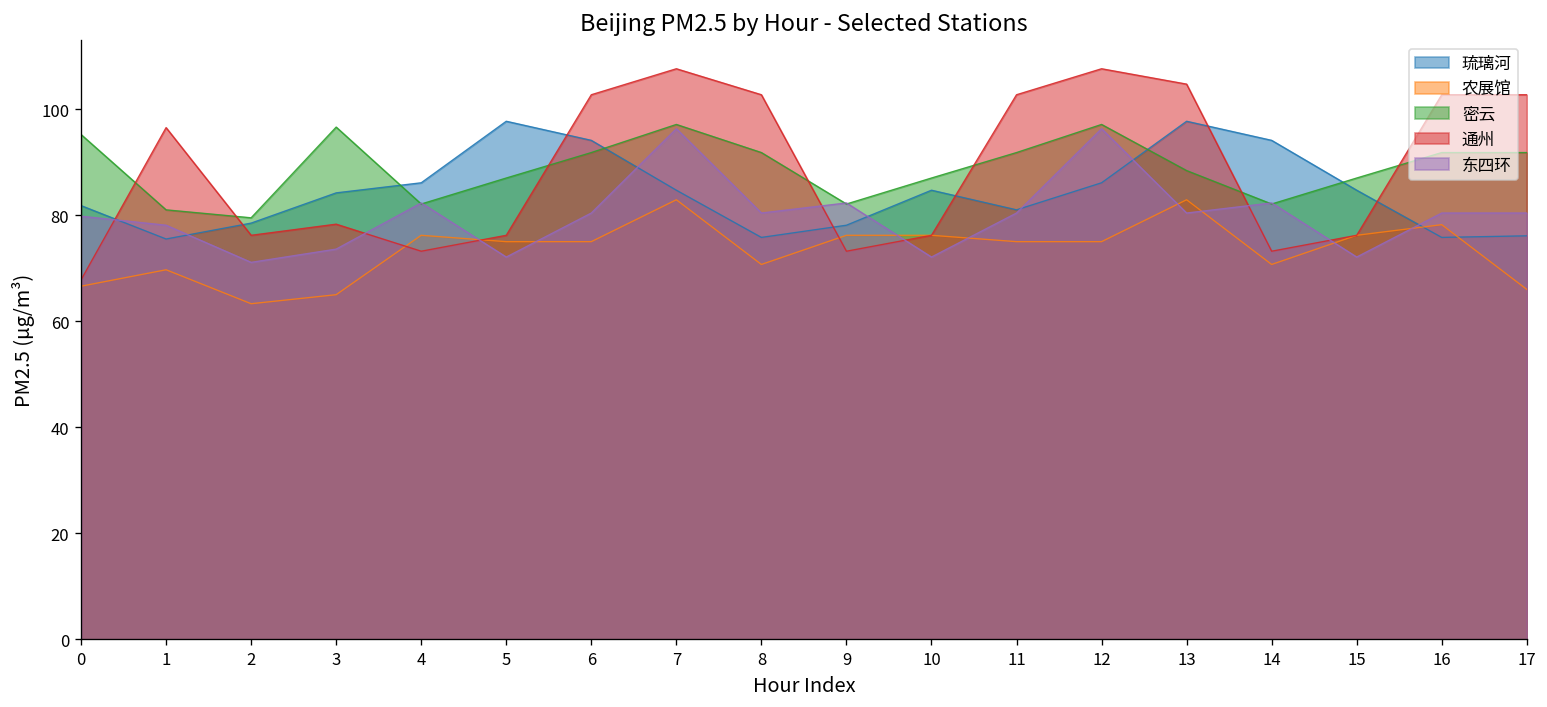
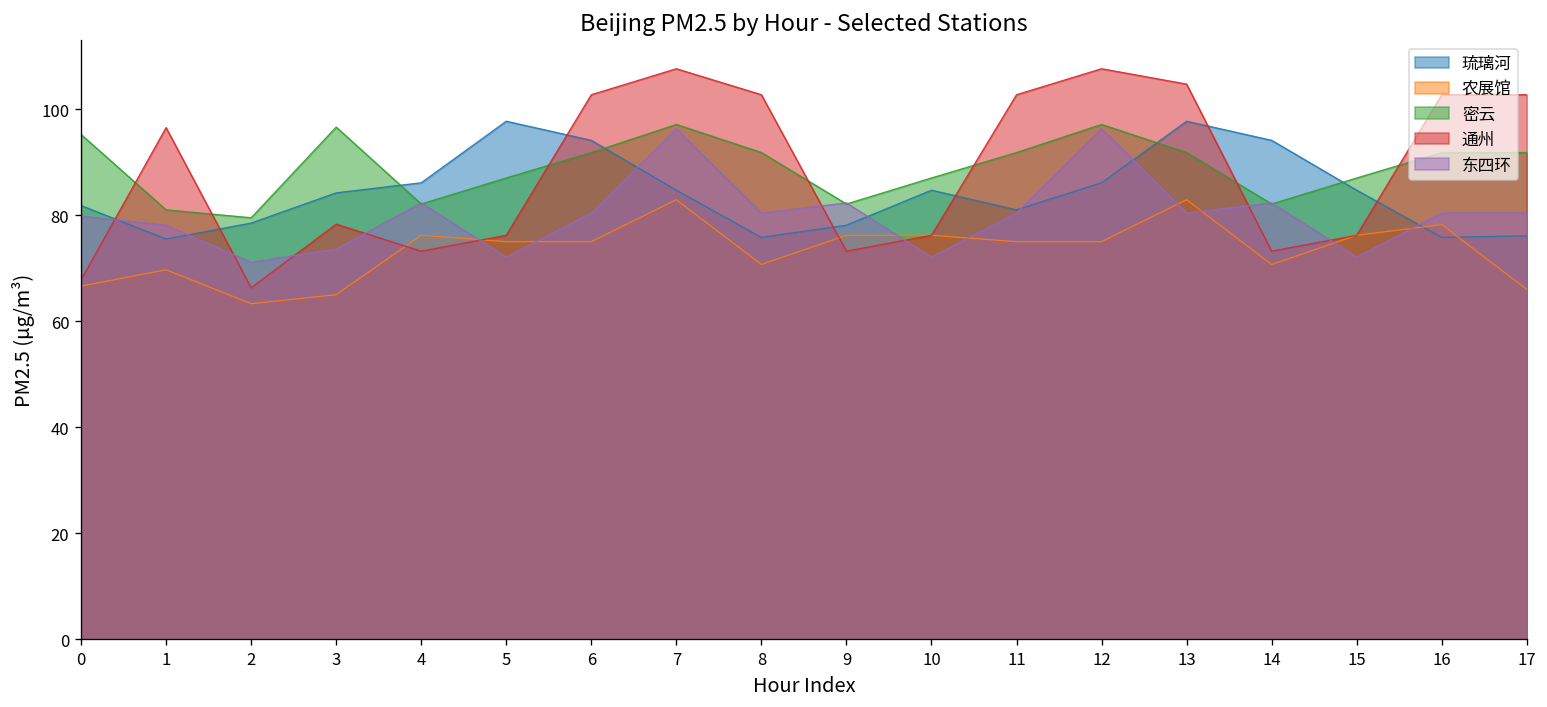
  {
    "琉璃河": {
      "0": 82,
      "1": 76,
      "2": 79,
      "3": 84,
      "4": 86,
      "5": 98,
      "6": 94,
      "7": 85,
      "8": 76,
      "9": 78,
      "10": 85,
      "11": 81,
      "12": 86,
      "13": 98,
      "14": 94,
      "15": 85,
      "16": 76,
      "17": 76
    },
    "农展馆": {
      "0": 67,
      "1": 70,
      "2": 63,
      "3": 65,
      "4": 76,
      "5": 75,
      "6": 75,
      "7": 83,
      "8": 71,
      "9": 76,
      "11": 75,
      "12": 75,
      "13": 83,
      "14": 71,
      "16": 78,
      "17": 66
    },
    "密云": {
      "0": 95,
      "1": 81,
      "2": 80,
      "3": 97,
      "5": 87,
      "6": 92,
      "7": 97,
      "8": 92,
      "10": 87,
      "11": 92,
      "12": 97,
-     "13": 88,
+     "13": 92,
      "15": 87,
      "17": 92
    },
    "通州": {
      "0": 68,
      "1": 97,
-     "2": 76,
+     "2": 66,
      "3": 78,
      "4": 73,
      "5": 76,
      "6": 103,
      "7": 108,
      "8": 103,
      "9": 73,
      "11": 103,
      "12": 108,
      "13": 105,
      "14": 73,
      "17": 103
    },
    "东四环": {
      "0": 80,
      "1": 78,
      "2": 71,
      "3": 74,
      "5": 72,
      "6": 80,
      "7": 96,
      "8": 80,
      "10": 72,
      "11": 80,
      "12": 96,
      "13": 80,
      "15": 72,
      "16": 80,
      "17": 80
    }
  }
